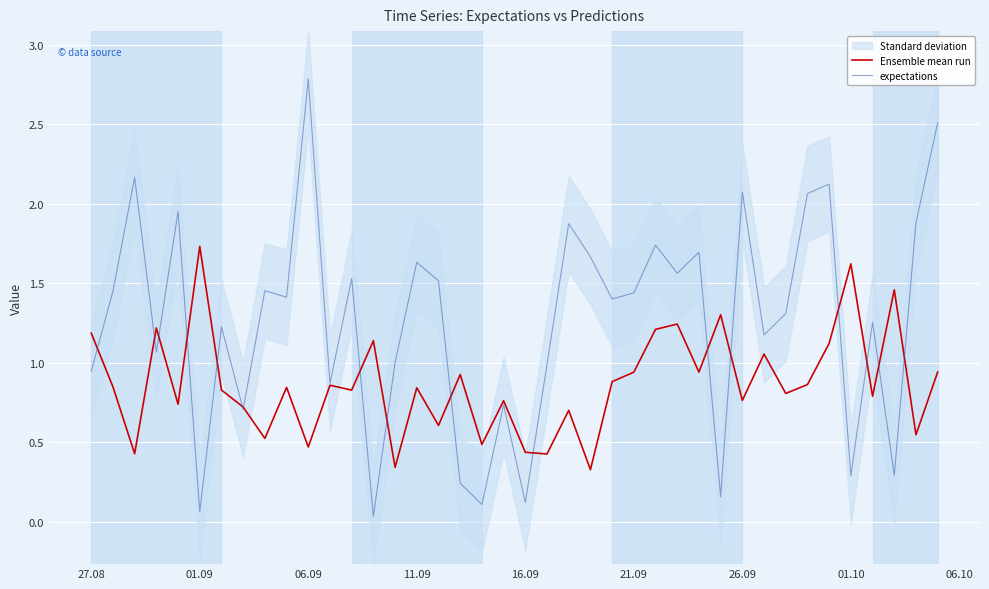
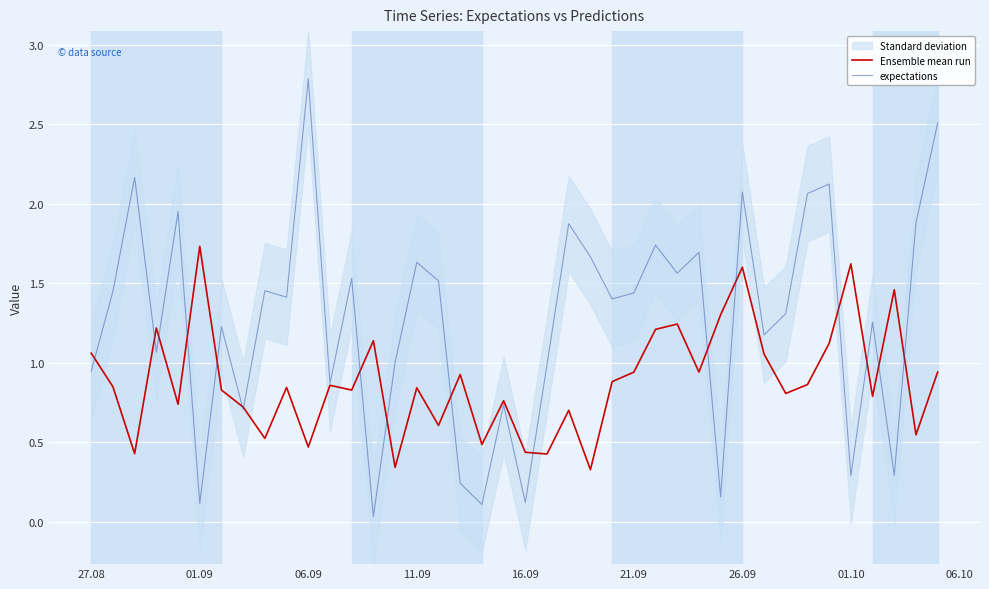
  {
    "Ensemble mean run": {
-     "27.08": 1.19,
+     "27.08": 1.06,
      "01.09": 1.73,
      "06.09": 0.47,
      "11.09": 0.84,
      "21.09": 0.94,
-     "26.09": 0.76,
+     "26.09": 1.60,
      "01.10": 1.62
    },
    "expectations": {
      "27.08": 0.95,
-     "01.09": 0.06,
+     "01.09": 0.11,
      "06.09": 2.79,
      "11.09": 1.63,
      "16.09": 0.12,
      "21.09": 1.44,
      "26.09": 2.07,
      "01.10": 0.29
    }
  }
